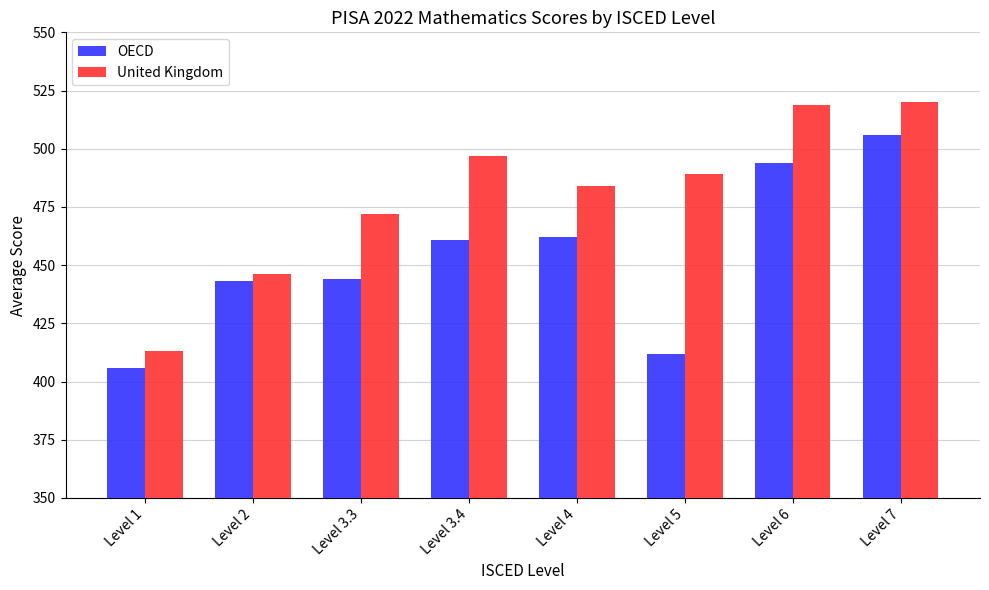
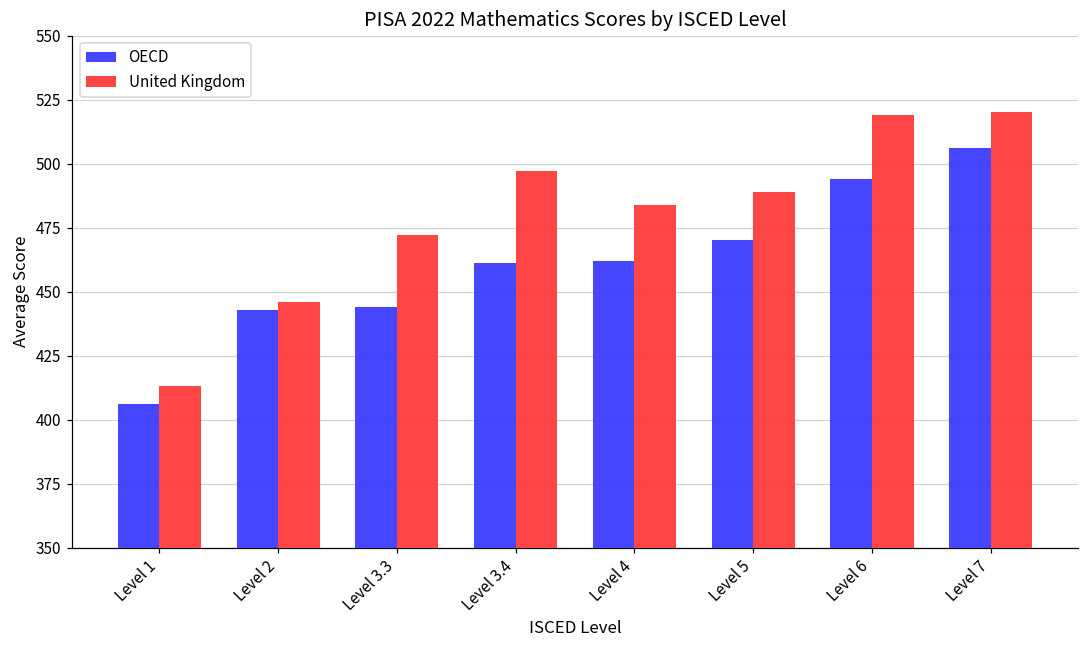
  {
    "OECD": {
      "Level 1": 406,
      "Level 2": 443,
      "Level 3.3": 444,
      "Level 3.4": 461,
      "Level 4": 462,
-     "Level 5": 412,
+     "Level 5": 470,
      "Level 6": 494,
      "Level 7": 506
    },
    "United Kingdom": {
      "Level 1": 413,
      "Level 2": 446,
      "Level 3.3": 472,
      "Level 3.4": 497,
      "Level 4": 484,
      "Level 5": 489,
      "Level 6": 519,
      "Level 7": 520
    }
  }
